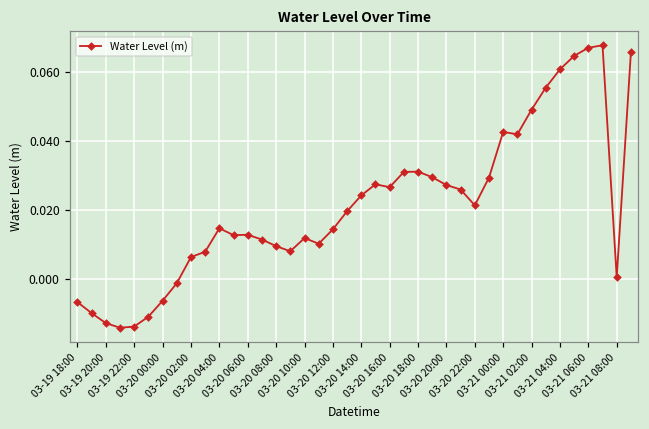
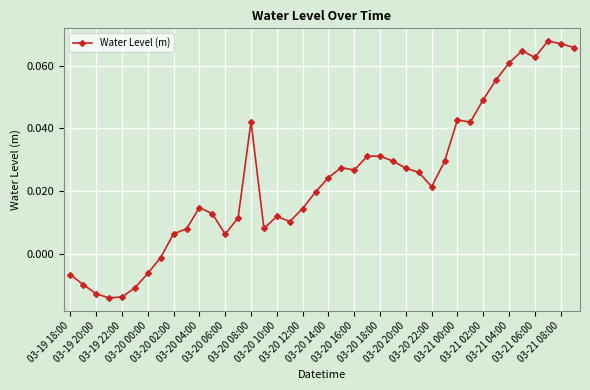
  {
    "03-19 18:00": -0.007,
    "03-19 20:00": -0.013,
    "03-19 22:00": -0.014,
    "03-20 00:00": -0.006,
    "03-20 02:00": 0.006,
    "03-20 04:00": 0.015,
-   "03-20 06:00": 0.013,
-   "03-20 08:00": 0.010,
+   "03-20 06:00": 0.006,
+   "03-20 08:00": 0.042,
    "03-20 10:00": 0.012,
    "03-20 12:00": 0.014,
    "03-20 14:00": 0.024,
    "03-20 16:00": 0.027,
    "03-20 18:00": 0.031,
    "03-20 20:00": 0.027,
    "03-20 22:00": 0.021,
    "03-21 00:00": 0.043,
    "03-21 02:00": 0.049,
    "03-21 04:00": 0.061,
-   "03-21 06:00": 0.067,
-   "03-21 08:00": 0.001
+   "03-21 06:00": 0.063,
+   "03-21 08:00": 0.067
  }
